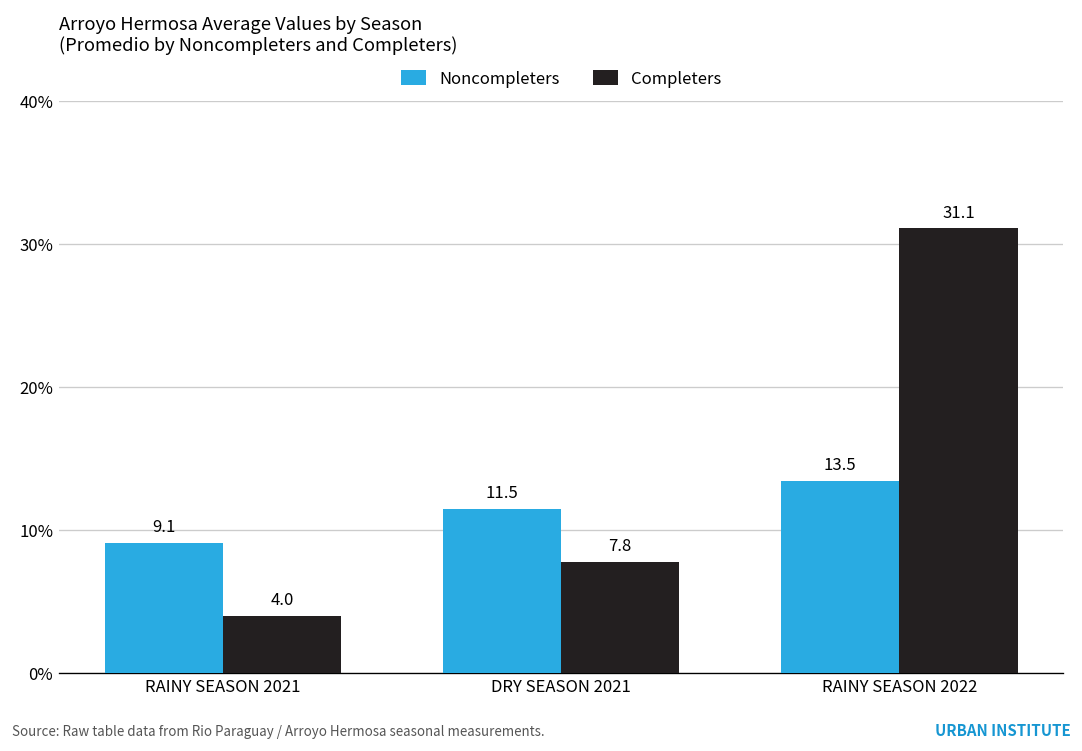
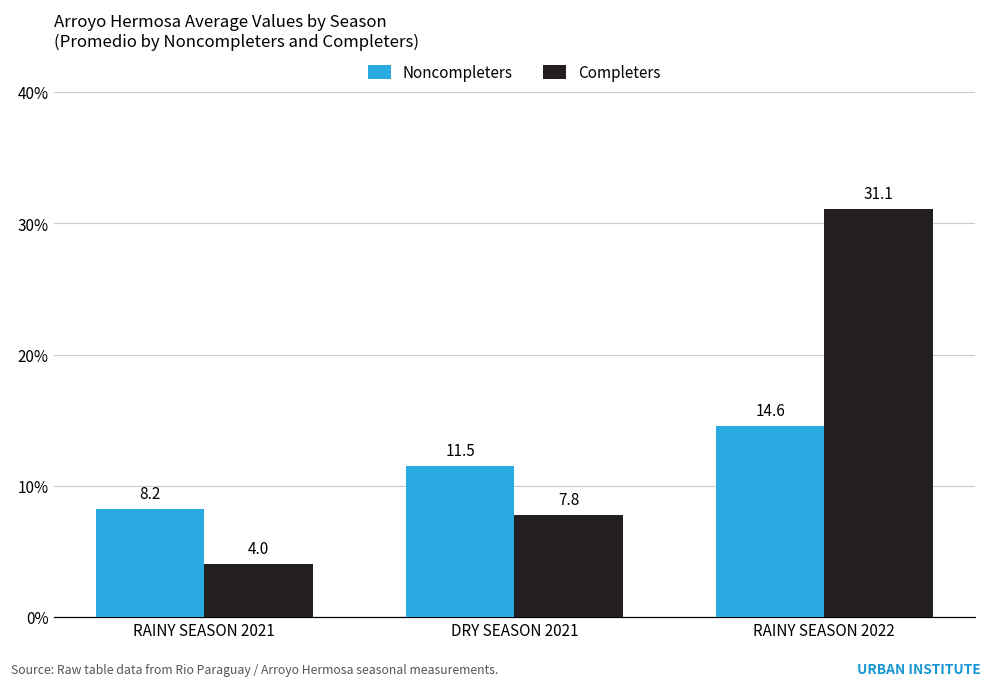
  {
    "Noncompleters": {
-     "RAINY SEASON 2021": 9.1,
+     "RAINY SEASON 2021": 8.2,
      "DRY SEASON 2021": 11.5,
-     "RAINY SEASON 2022": 13.5
+     "RAINY SEASON 2022": 14.6
    },
    "Completers": {
      "RAINY SEASON 2021": 4.0,
      "DRY SEASON 2021": 7.8,
      "RAINY SEASON 2022": 31.1
    }
  }
